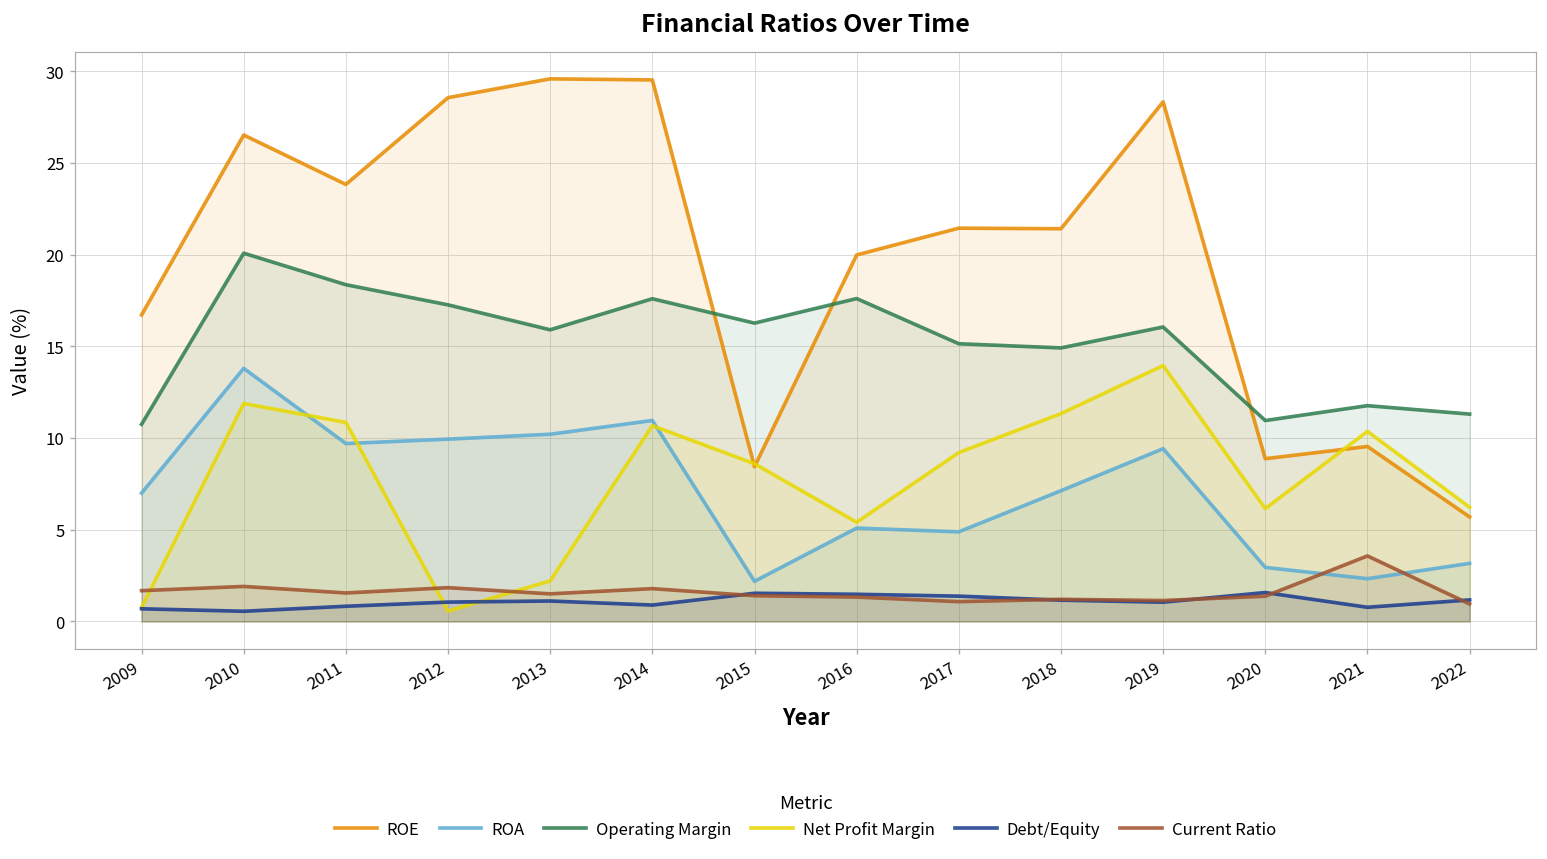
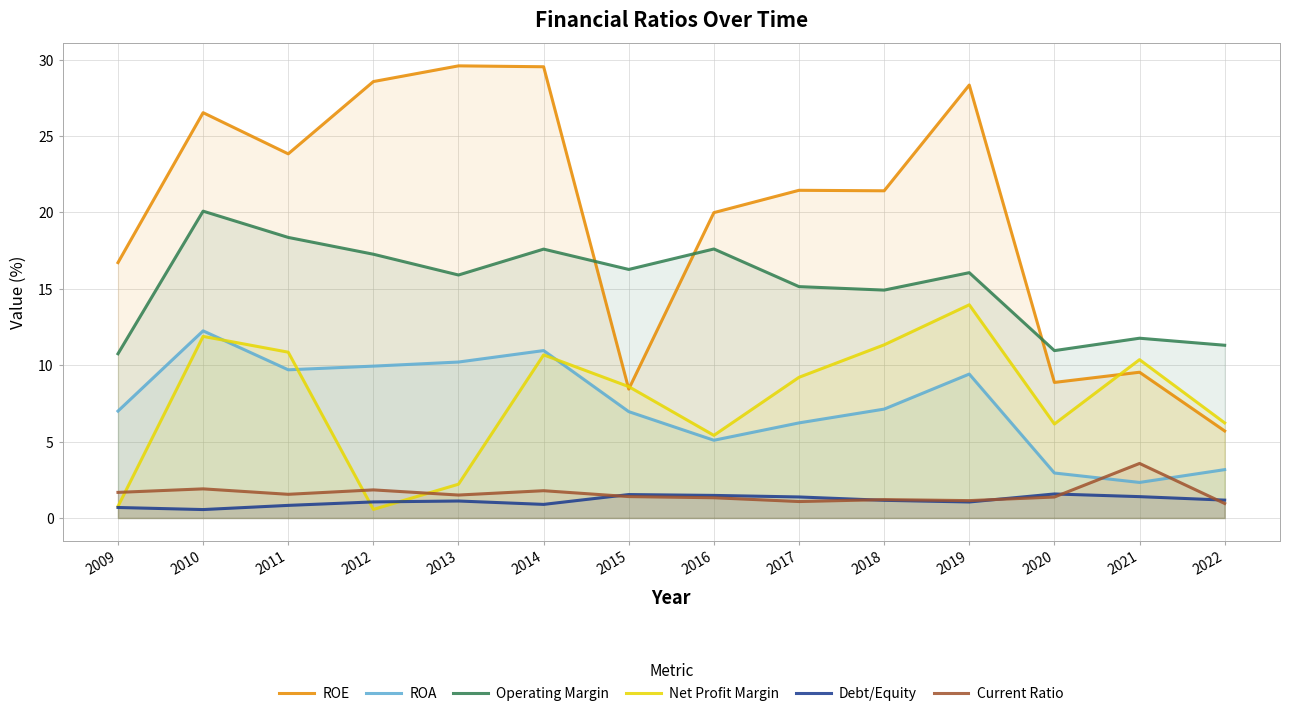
  {
    "ROE": {
      "2009": 16.7,
      "2010": 26.5,
      "2011": 23.8,
      "2012": 28.6,
      "2013": 29.6,
      "2014": 29.5,
      "2016": 20.0,
      "2017": 21.4,
      "2018": 21.4,
      "2019": 28.3,
      "2020": 8.9,
      "2021": 9.5,
      "2022": 5.7
    },
    "ROA": {
      "2009": 7.0,
-     "2010": 13.8,
+     "2010": 12.2,
      "2011": 9.7,
      "2012": 9.9,
      "2013": 10.2,
      "2014": 11.0,
-     "2015": 2.2,
+     "2015": 7.0,
      "2016": 5.1,
-     "2017": 4.9,
+     "2017": 6.2,
      "2018": 7.1,
      "2019": 9.4,
      "2020": 2.9,
      "2021": 2.3,
      "2022": 3.2
    },
    "Operating Margin": {
      "2009": 10.7,
      "2010": 20.1,
      "2011": 18.4,
      "2012": 17.3,
      "2013": 15.9,
      "2014": 17.6,
      "2015": 16.3,
      "2016": 17.6,
      "2017": 15.1,
      "2018": 14.9,
      "2019": 16.1,
      "2020": 11.0,
      "2021": 11.8,
      "2022": 11.3
    },
    "Net Profit Margin": {
      "2010": 11.9,
      "2011": 10.9,
      "2012": 0.6,
      "2013": 2.2,
      "2014": 10.7,
      "2016": 5.4,
      "2017": 9.2,
      "2018": 11.3,
      "2019": 14.0,
      "2020": 6.2,
      "2021": 10.4,
      "2022": 6.2
    },
    "Debt/Equity": {
      "2010": 0.6,
      "2011": 0.8,
      "2012": 1.1,
      "2013": 1.1,
      "2014": 0.9,
      "2017": 1.4,
      "2020": 1.6,
-     "2021": 0.8,
+     "2021": 1.4,
      "2022": 1.2
    },
    "Current Ratio": {
      "2009": 1.7,
      "2010": 1.9,
      "2011": 1.5,
      "2012": 1.8,
      "2013": 1.5,
      "2014": 1.8,
      "2017": 1.1,
      "2020": 1.4,
      "2021": 3.6,
      "2022": 1.0
    }
  }
